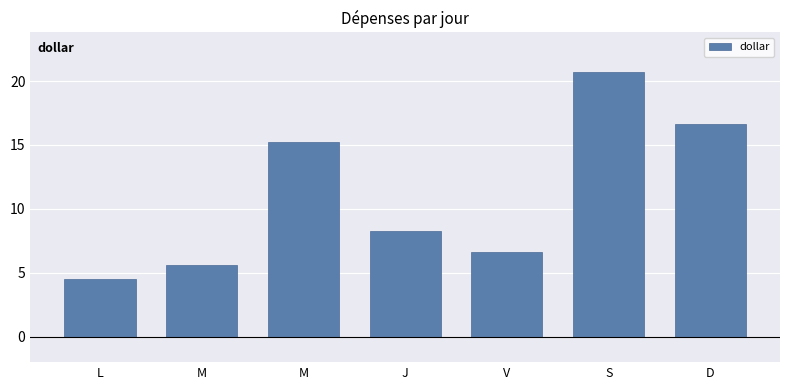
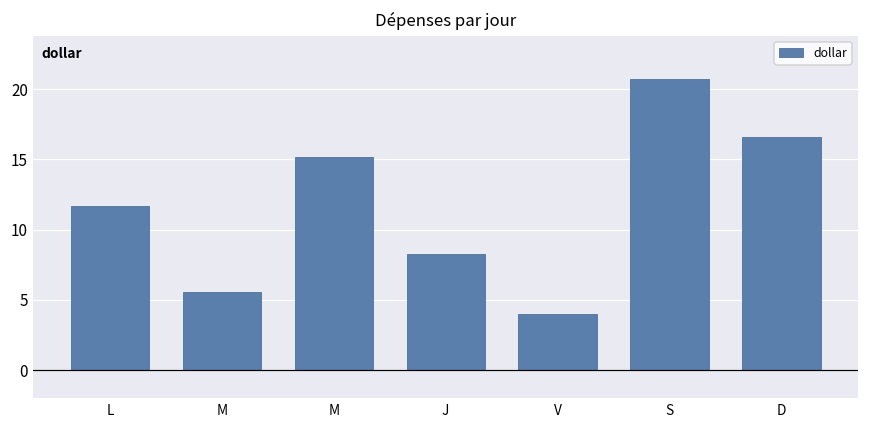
  {
-   "L": 4.5,
+   "L": 11.7,
    "J": 8.3,
-   "V": 6.6,
+   "V": 4.0,
    "S": 20.7,
    "D": 16.6
  }
